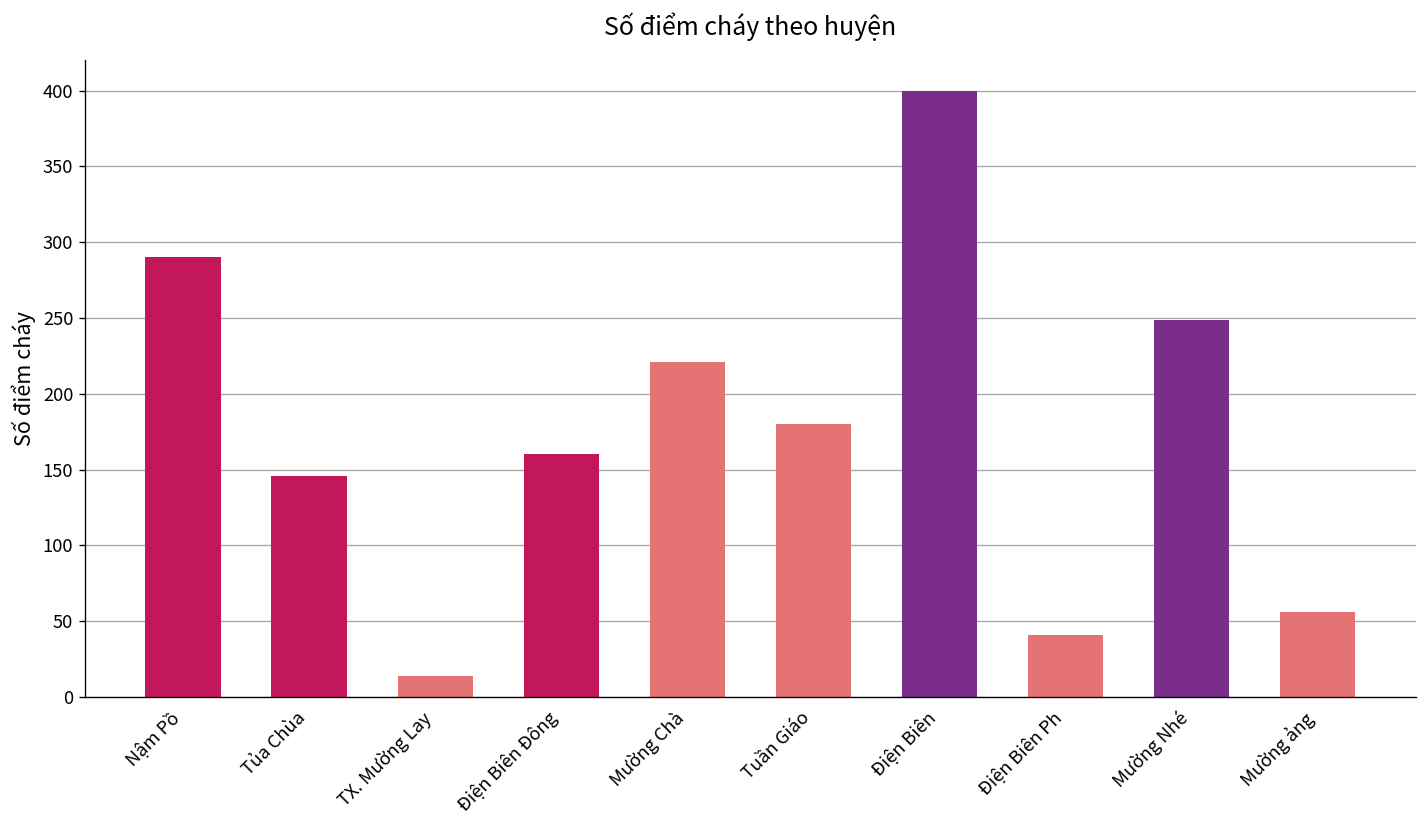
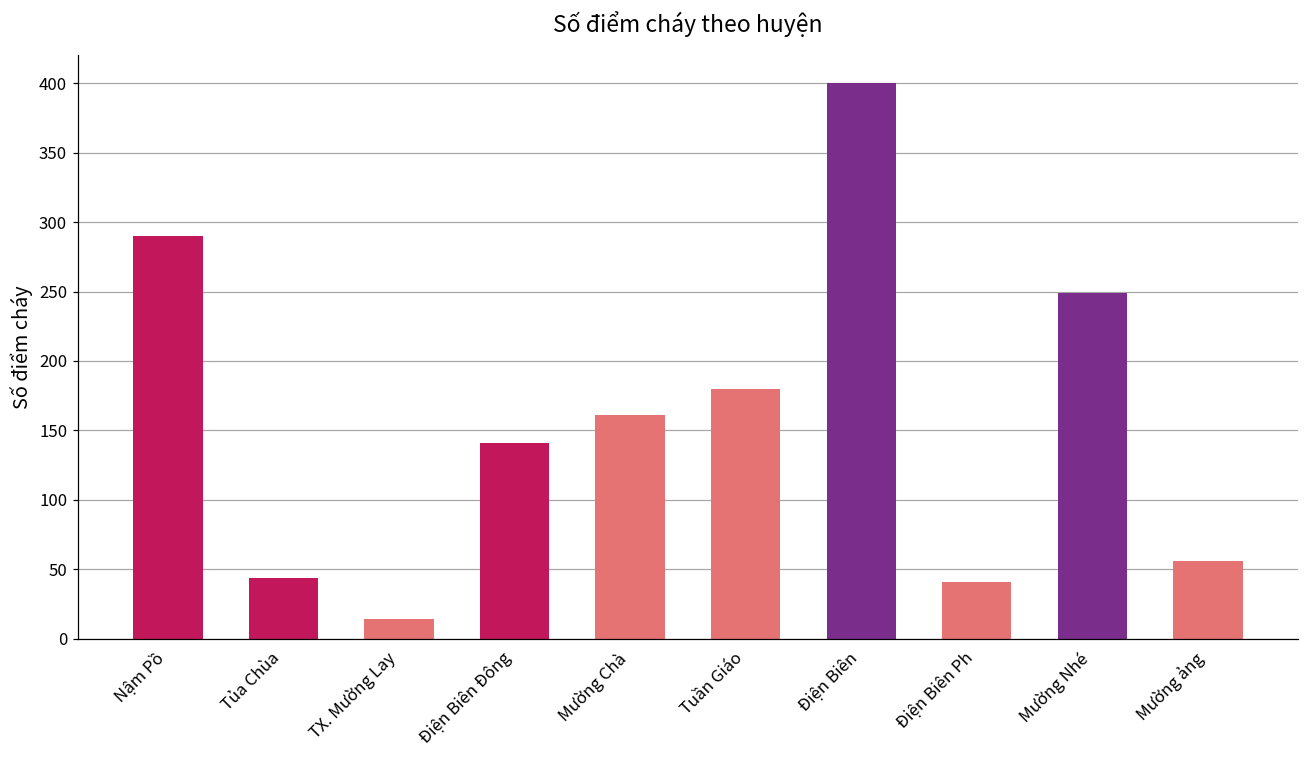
  {
    "Nậm Pồ": 290,
-   "Tủa Chùa": 146,
+   "Tủa Chùa": 44,
    "TX. Mường Lay": 14,
-   "Điện Biên Đông": 160,
-   "Mường Chà": 221,
+   "Điện Biên Đông": 141,
+   "Mường Chà": 161,
    "Tuần Giáo": 180,
    "Điện Biên": 400,
    "Điện Biên Ph": 41,
    "Mường Nhé": 249,
    "Mường ảng": 56
  }
